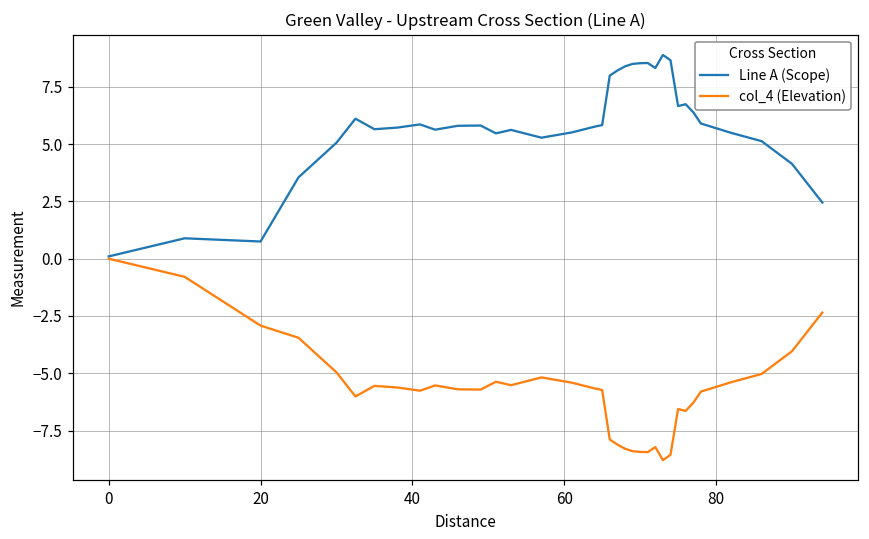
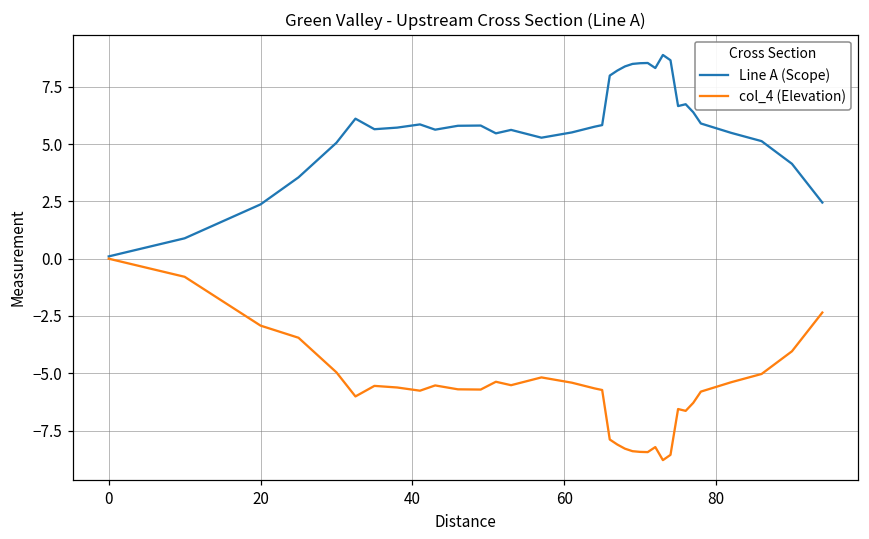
  {
    "Line A (Scope)": {
-     "20": 0.8
+     "20": 2.4
    },
    "col_4 (Elevation)": {
      "20": -2.9
    }
  }
